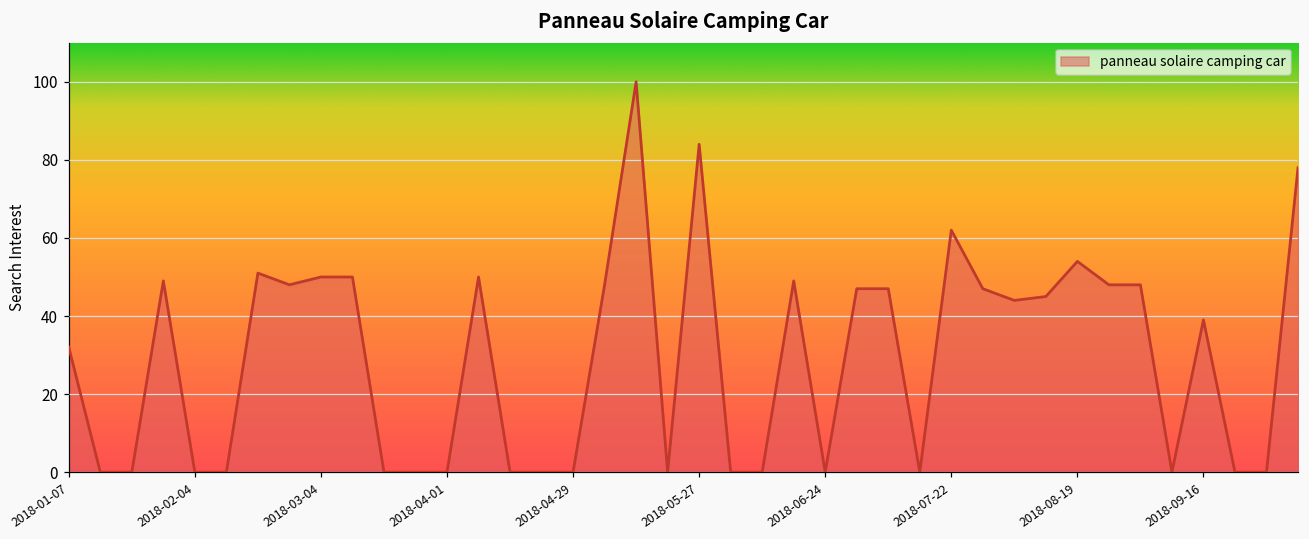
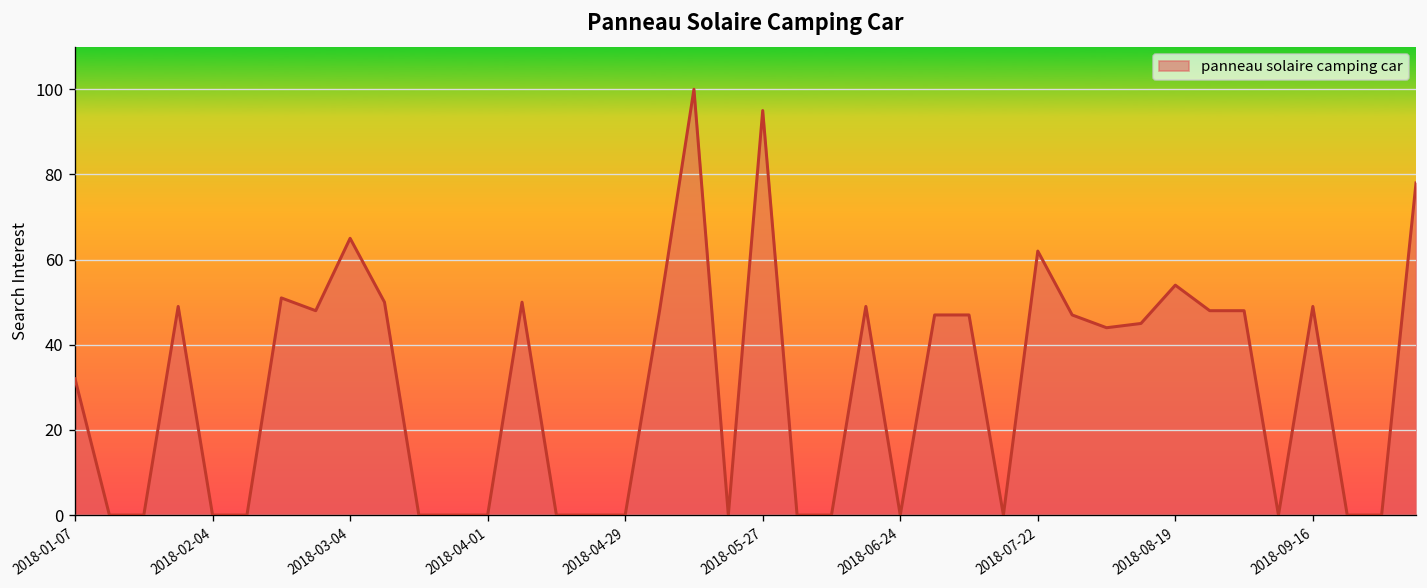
  {
    "2018-01-07": 32,
    "2018-02-04": 0,
-   "2018-03-04": 50,
+   "2018-03-04": 65,
    "2018-04-01": 0,
    "2018-04-29": 0,
-   "2018-05-27": 84,
+   "2018-05-27": 95,
    "2018-06-24": 0,
    "2018-07-22": 62,
    "2018-08-19": 54,
-   "2018-09-16": 39
+   "2018-09-16": 49
  }
